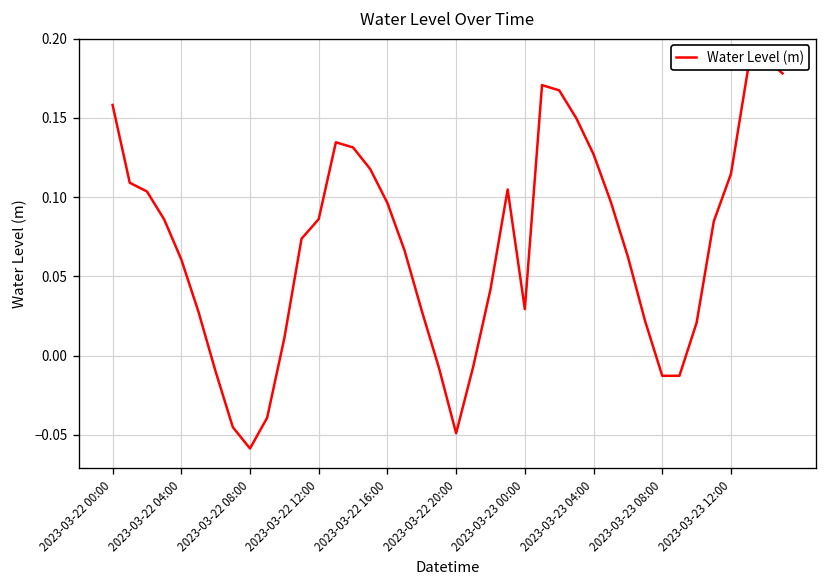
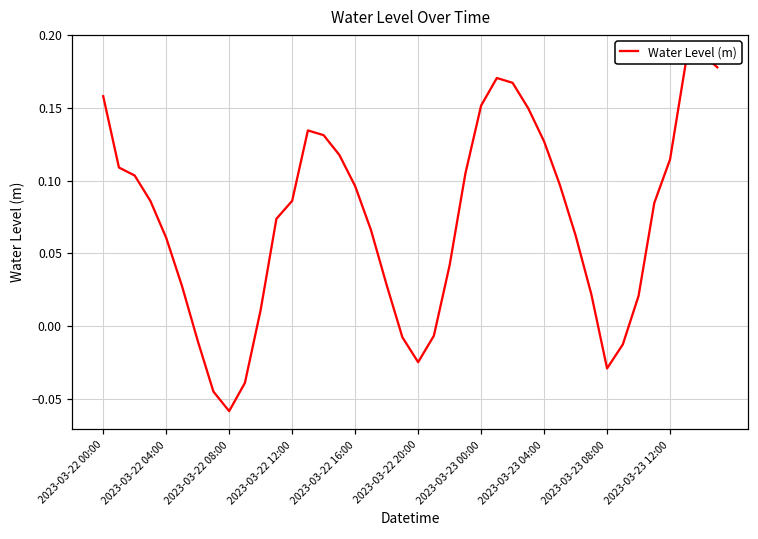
  {
    "2023-03-22 00:00": 0.158,
    "2023-03-22 04:00": 0.061,
    "2023-03-22 08:00": -0.059,
    "2023-03-22 12:00": 0.086,
    "2023-03-22 16:00": 0.096,
-   "2023-03-22 20:00": -0.049,
-   "2023-03-23 00:00": 0.029,
+   "2023-03-22 20:00": -0.025,
+   "2023-03-23 00:00": 0.152,
    "2023-03-23 04:00": 0.127,
-   "2023-03-23 08:00": -0.013,
+   "2023-03-23 08:00": -0.029,
    "2023-03-23 12:00": 0.115
  }
